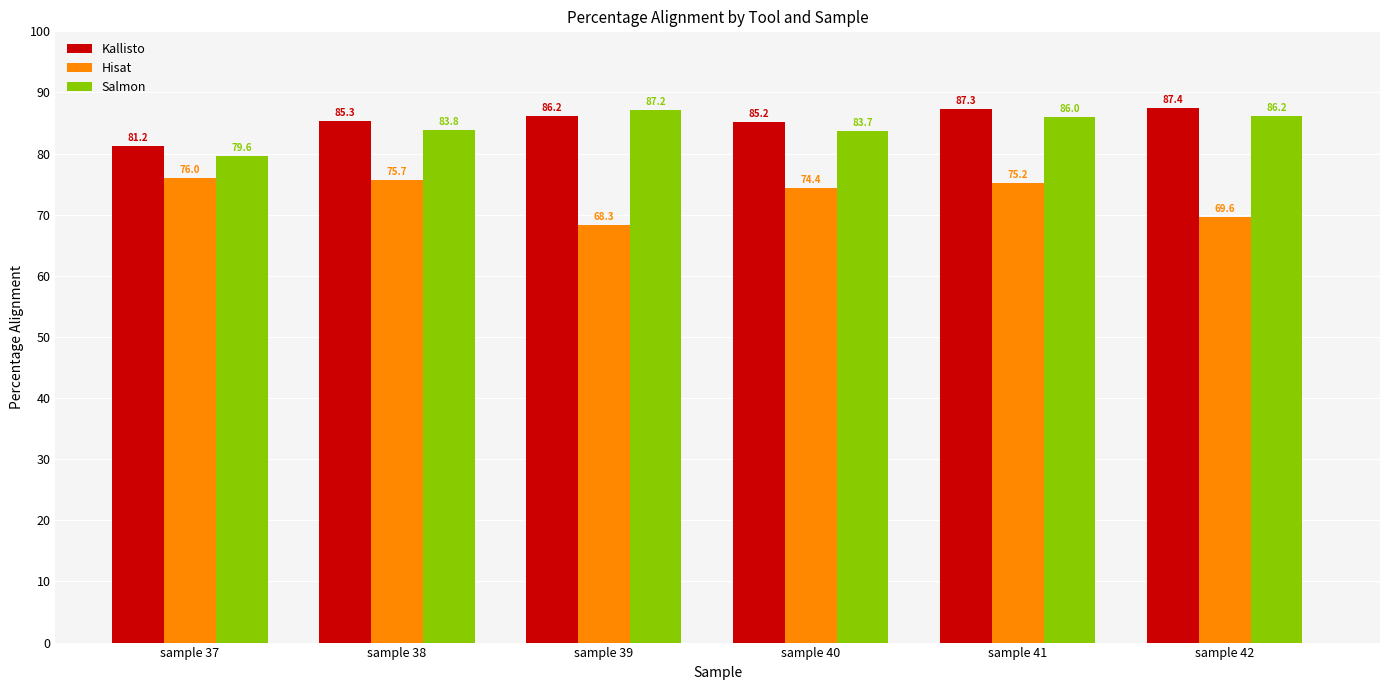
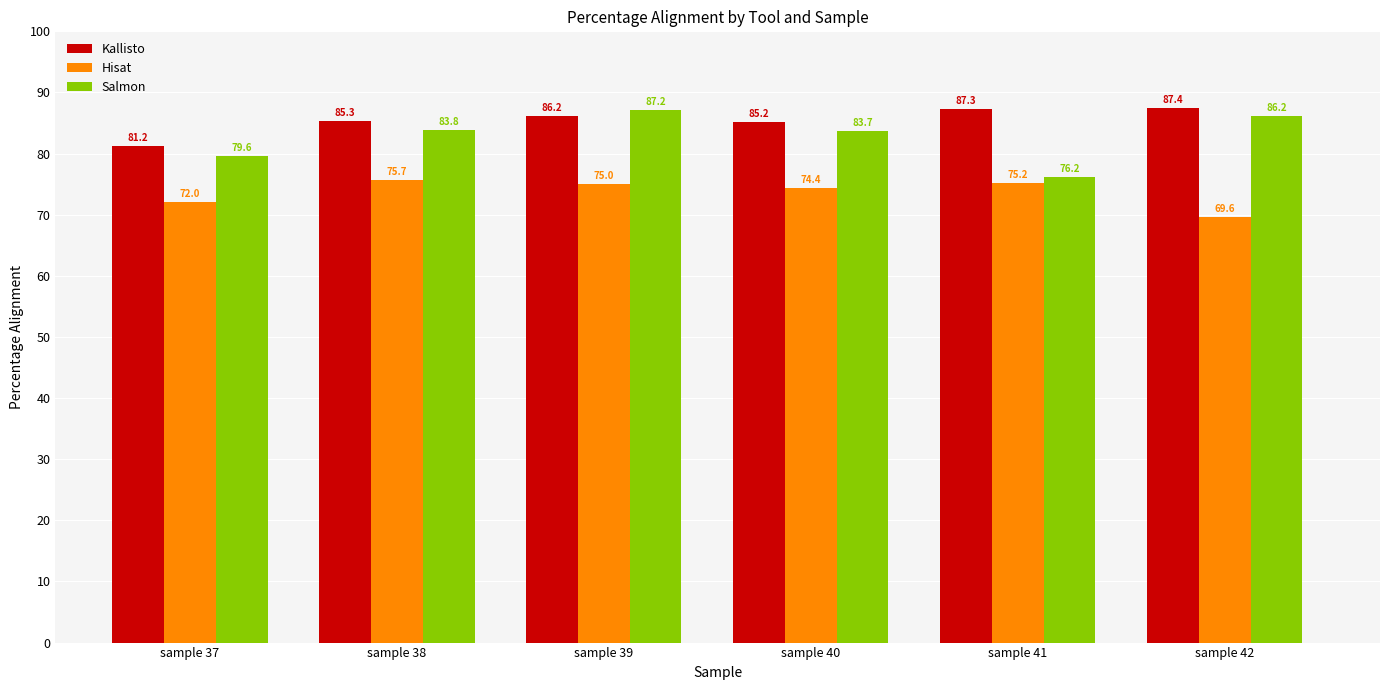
  {
    "Kallisto": {
      "sample 37": 81.2,
      "sample 38": 85.3,
      "sample 39": 86.2,
      "sample 40": 85.2,
      "sample 41": 87.3,
      "sample 42": 87.4
    },
    "Hisat": {
-     "sample 37": 76.0,
+     "sample 37": 72.0,
      "sample 38": 75.7,
-     "sample 39": 68.3,
+     "sample 39": 75.0,
      "sample 40": 74.4,
      "sample 41": 75.2,
      "sample 42": 69.6
    },
    "Salmon": {
      "sample 37": 79.6,
      "sample 38": 83.8,
      "sample 39": 87.2,
      "sample 40": 83.7,
-     "sample 41": 86.0,
+     "sample 41": 76.2,
      "sample 42": 86.2
    }
  }
